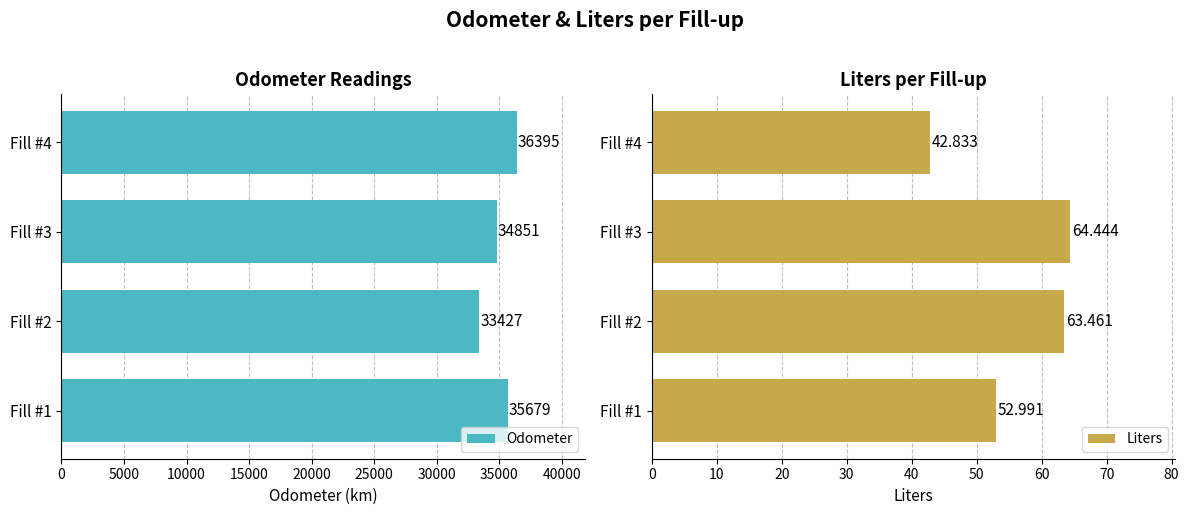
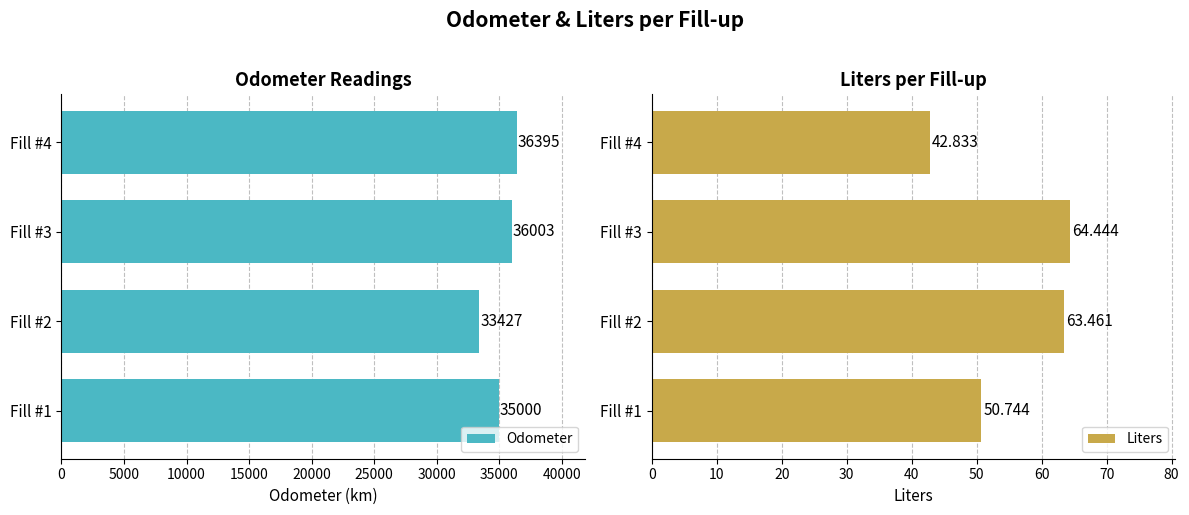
  {
    "Odometer Readings": {
      "Fill #4": 36395,
-     "Fill #3": 34851,
+     "Fill #3": 36003,
      "Fill #2": 33427,
-     "Fill #1": 35679
+     "Fill #1": 35000
    },
    "Liters per Fill-up": {
      "Fill #4": 42.833,
      "Fill #3": 64.444,
      "Fill #2": 63.461,
-     "Fill #1": 52.991
+     "Fill #1": 50.744
    }
  }
